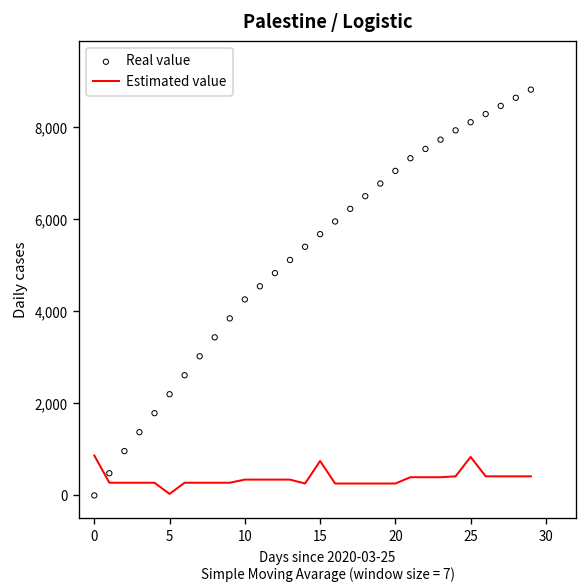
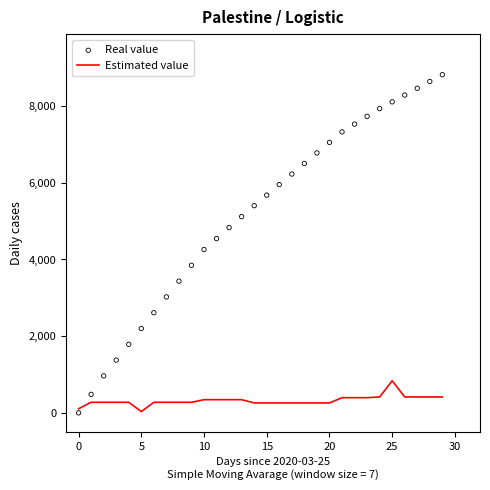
  {
    "Estimated value": {
-     "0": 900,
+     "0": 100,
      "5": 0,
      "10": 300,
-     "15": 700,
+     "15": 300,
      "20": 300,
      "25": 800
    }
  }
